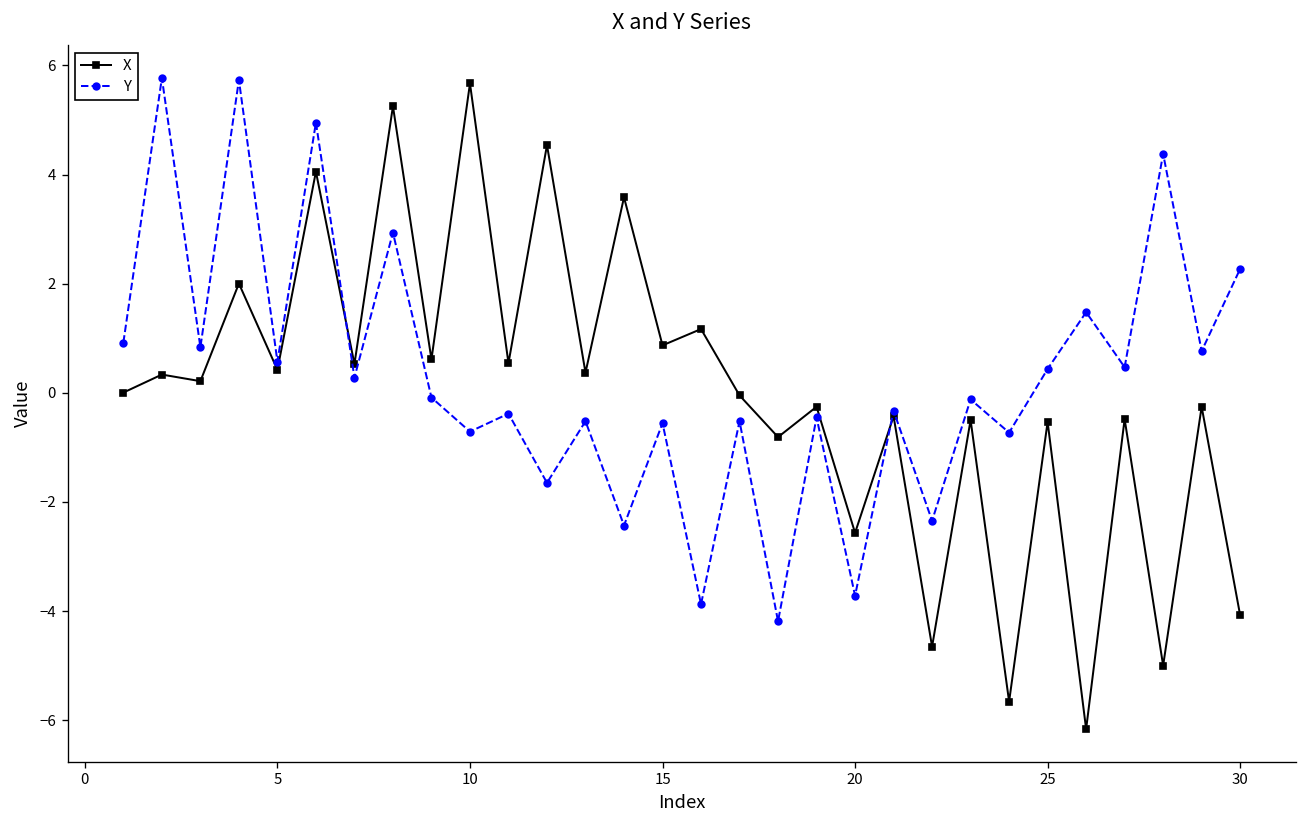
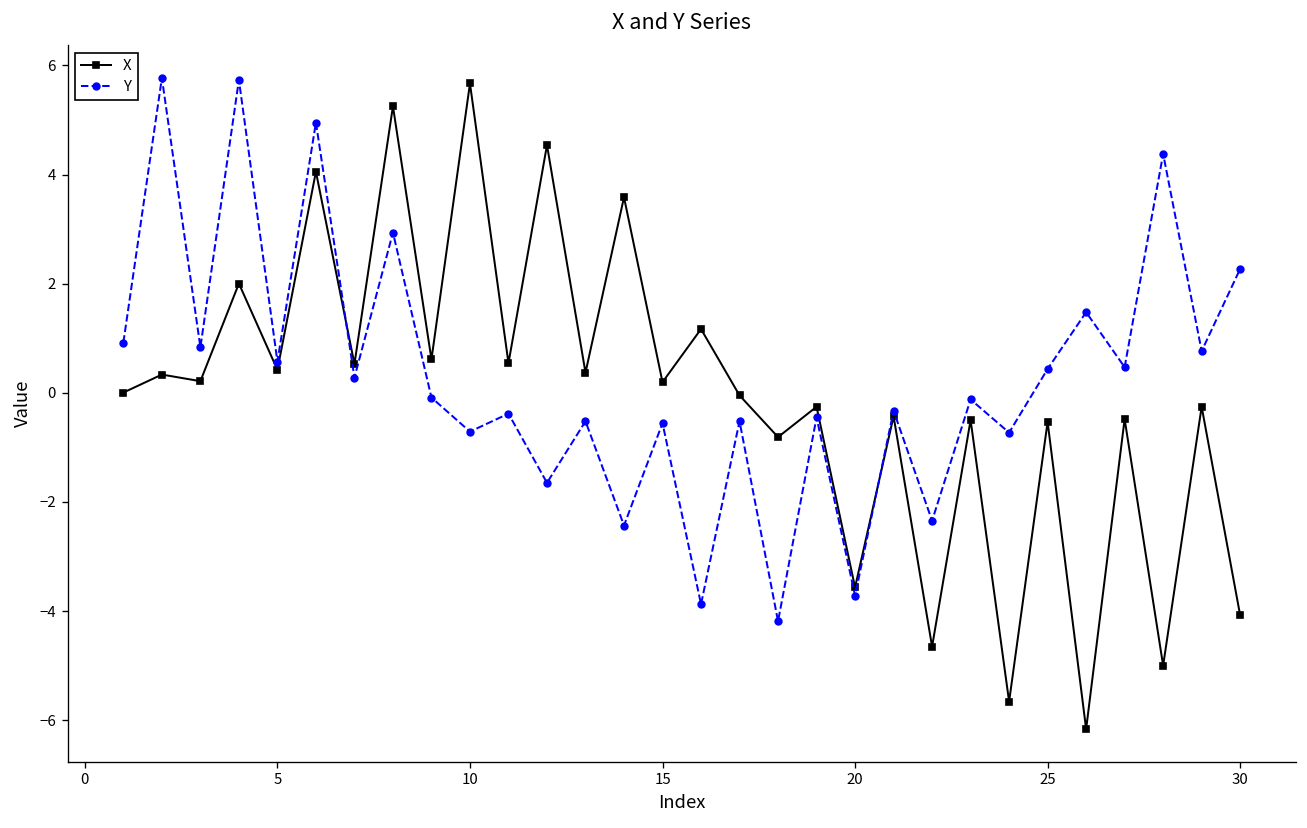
  {
    "X": {
      "5": 0.4,
      "10": 5.7,
-     "15": 0.9,
-     "20": -2.6,
+     "15": 0.2,
+     "20": -3.6,
      "25": -0.5,
      "30": -4.1
    },
    "Y": {
      "5": 0.6,
      "10": -0.7,
      "15": -0.6,
      "20": -3.7,
      "25": 0.4,
      "30": 2.3
    }
  }
